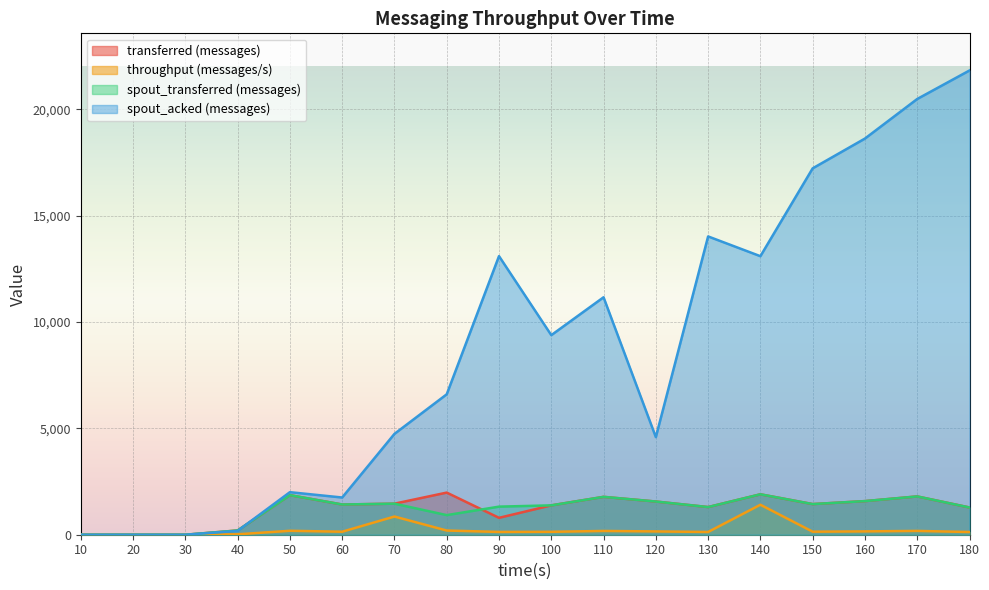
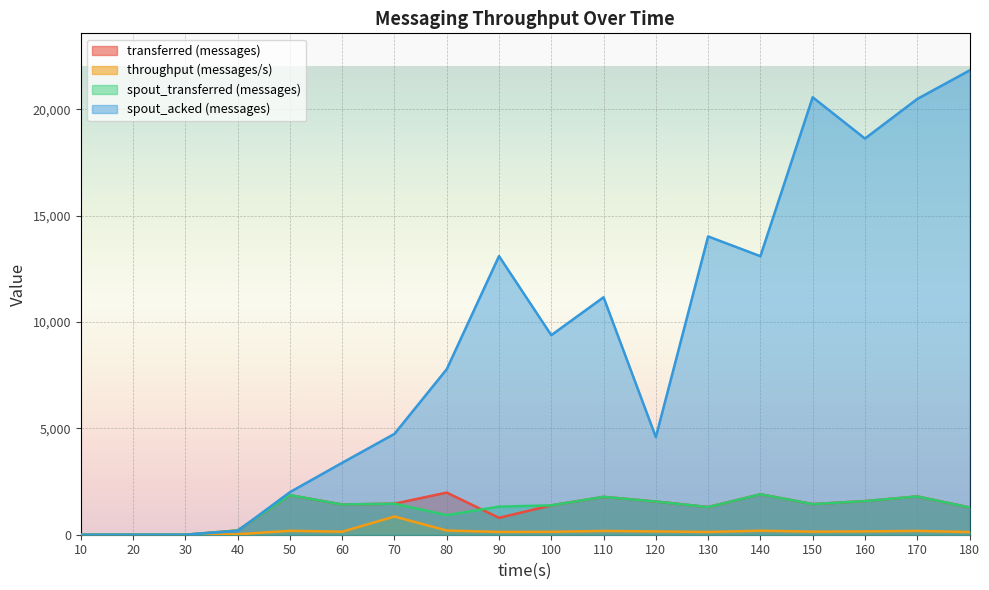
  {
    "transferred (messages)": {
      "80": "2,000",
      "90": "800"
    },
    "throughput (messages/s)": {
      "40": "0",
      "50": "200",
      "60": "100",
      "70": "900",
      "80": "200",
      "90": "100",
      "100": "100",
      "110": "200",
      "120": "200",
      "130": "100",
-     "140": "1,400",
+     "140": "200",
      "150": "100",
      "160": "200",
      "170": "200",
      "180": "100"
    },
    "spout_transferred (messages)": {
      "80": "900",
      "90": "1,300"
    },
    "spout_acked (messages)": {
      "50": "2,000",
-     "60": "1,700",
+     "60": "3,400",
      "70": "4,700",
-     "80": "6,600",
+     "80": "7,800",
      "90": "13,100",
      "100": "9,400",
      "110": "11,200",
      "120": "4,600",
      "130": "14,000",
      "140": "13,100",
-     "150": "17,200",
+     "150": "20,600",
      "160": "18,600",
      "170": "20,500",
      "180": "21,800"
    }
  }
